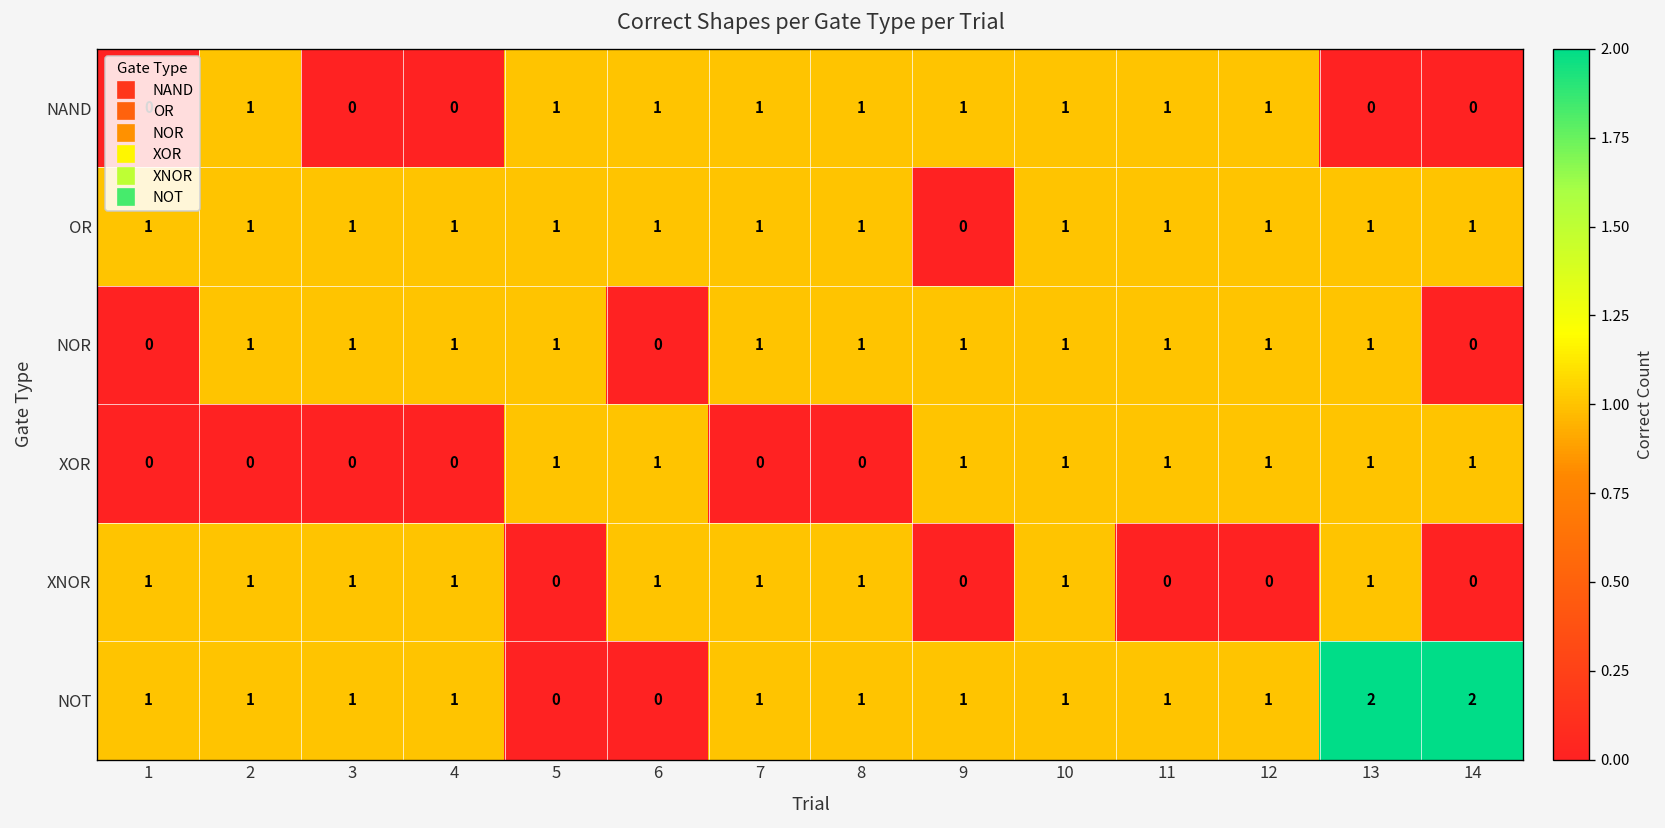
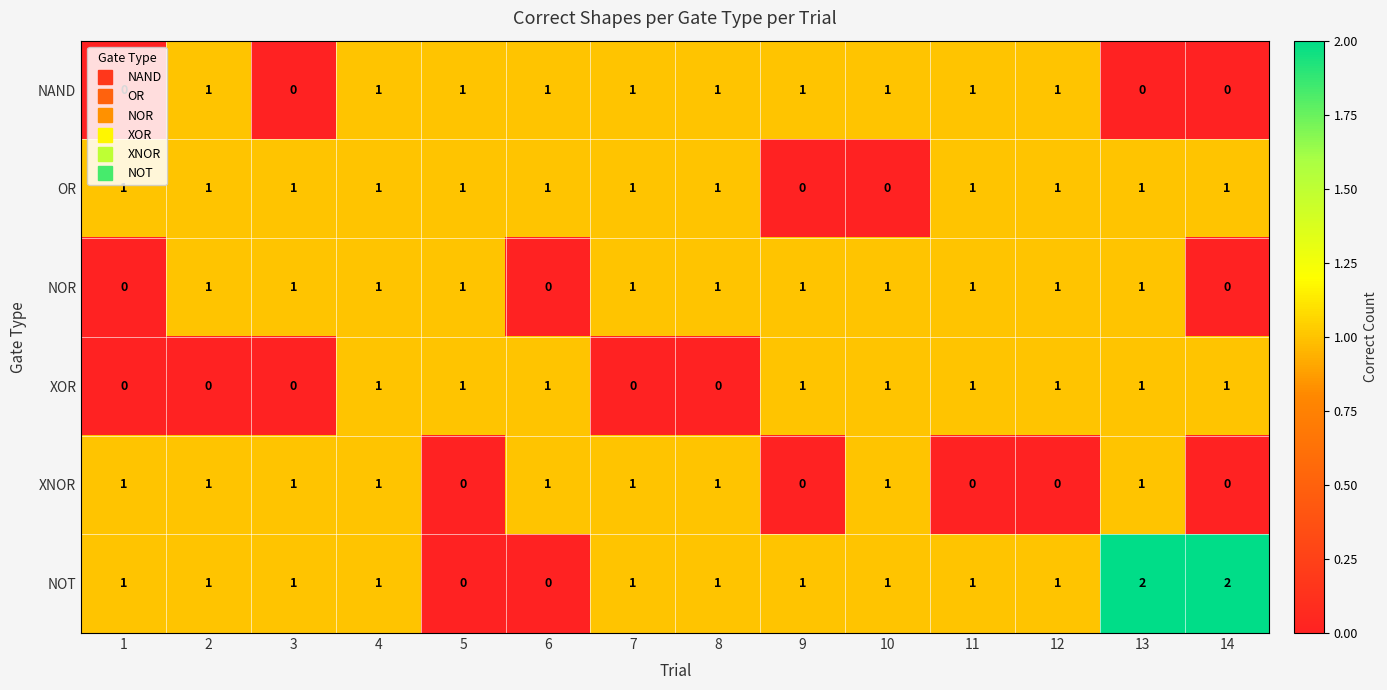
  {
    "NAND": {
      "2": 1,
      "3": 0,
-     "4": 0,
+     "4": 1,
      "5": 1,
      "6": 1,
      "7": 1,
      "8": 1,
      "9": 1,
      "10": 1,
      "11": 1,
      "12": 1,
      "13": 0,
      "14": 0
    },
    "OR": {
      "2": 1,
      "3": 1,
      "4": 1,
      "5": 1,
      "6": 1,
      "7": 1,
      "8": 1,
      "9": 0,
-     "10": 1,
+     "10": 0,
      "11": 1,
      "12": 1,
      "13": 1,
      "14": 1
    },
    "NOR": {
      "1": 0,
      "2": 1,
      "3": 1,
      "4": 1,
      "5": 1,
      "6": 0,
      "7": 1,
      "8": 1,
      "9": 1,
      "10": 1,
      "11": 1,
      "12": 1,
      "13": 1,
      "14": 0
    },
    "XOR": {
      "1": 0,
      "2": 0,
      "3": 0,
-     "4": 0,
+     "4": 1,
      "5": 1,
      "6": 1,
      "7": 0,
      "8": 0,
      "9": 1,
      "10": 1,
      "11": 1,
      "12": 1,
      "13": 1,
      "14": 1
    },
    "XNOR": {
      "1": 1,
      "2": 1,
      "3": 1,
      "4": 1,
      "5": 0,
      "6": 1,
      "7": 1,
      "8": 1,
      "9": 0,
      "10": 1,
      "11": 0,
      "12": 0,
      "13": 1,
      "14": 0
    },
    "NOT": {
      "1": 1,
      "2": 1,
      "3": 1,
      "4": 1,
      "5": 0,
      "6": 0,
      "7": 1,
      "8": 1,
      "9": 1,
      "10": 1,
      "11": 1,
      "12": 1,
      "13": 2,
      "14": 2
    }
  }
